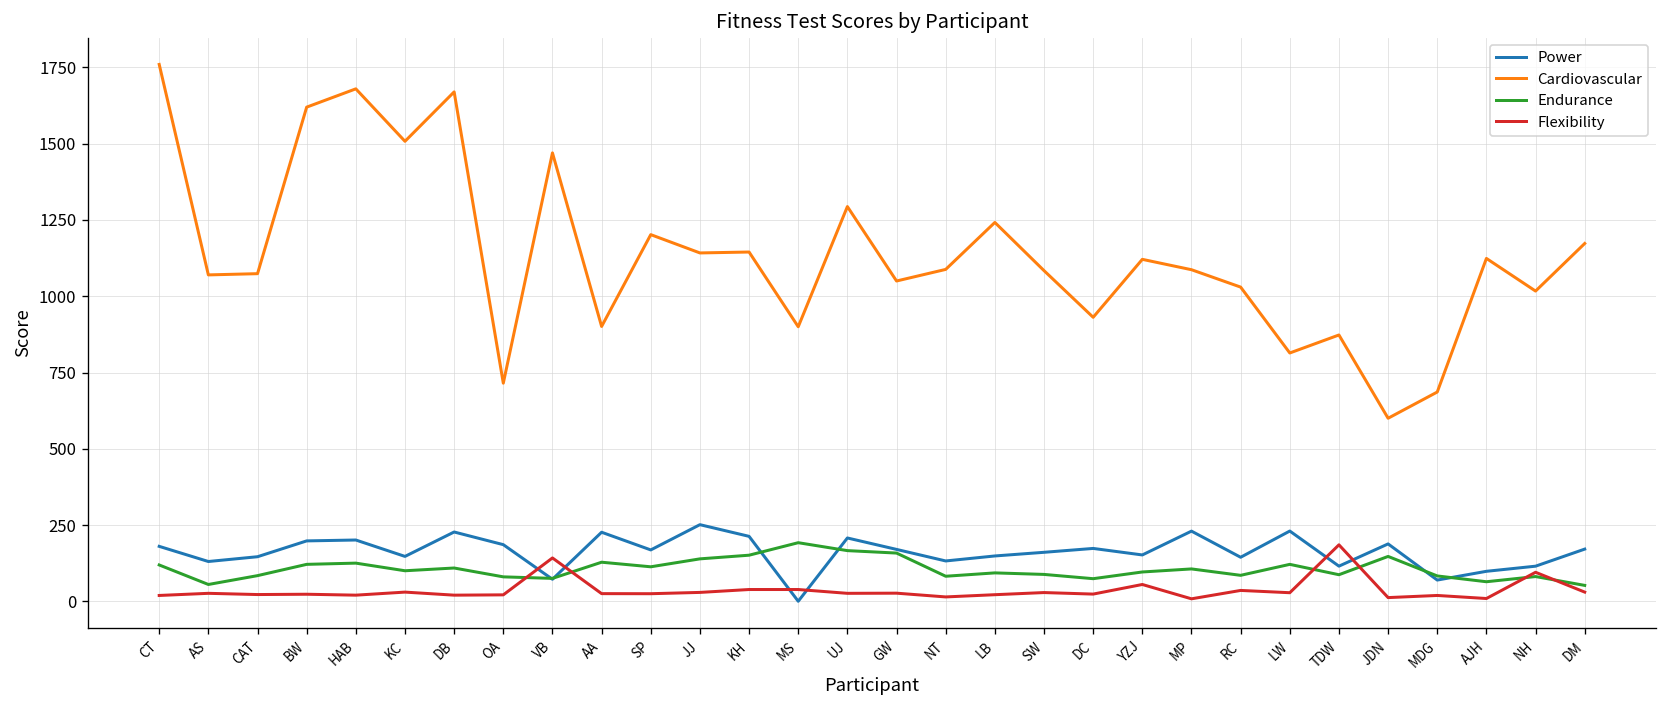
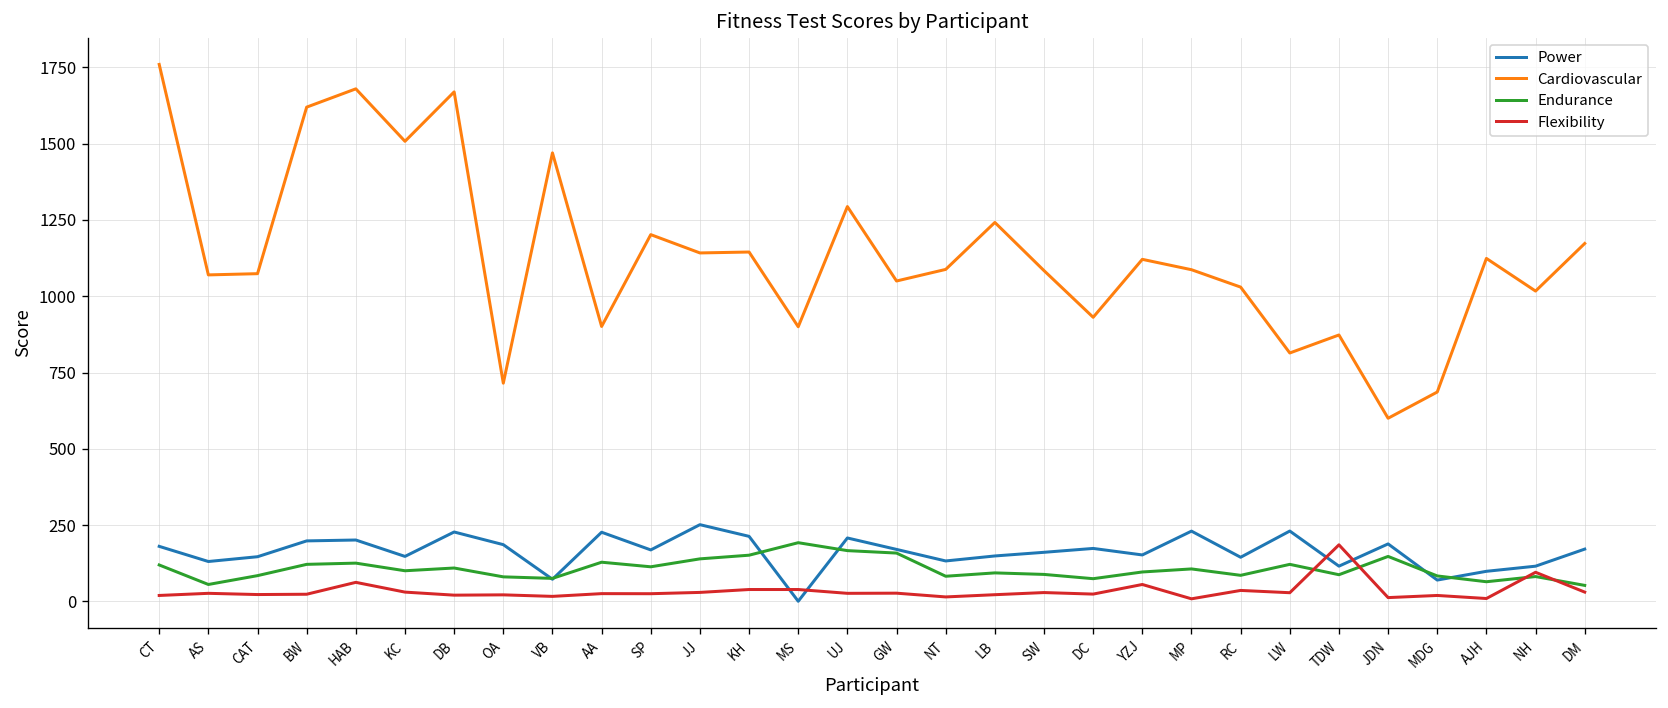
  {
    "Power": {
      "CT": 180,
      "AS": 130,
      "CAT": 150,
      "BW": 200,
      "HAB": 200,
      "KC": 150,
      "DB": 230,
      "OA": 190,
      "AA": 230,
      "SP": 170,
      "JJ": 250,
      "KH": 210,
      "MS": 0,
      "UJ": 210,
      "GW": 170,
      "NT": 130,
      "LB": 150,
      "SW": 160,
      "DC": 170,
      "YZJ": 150,
      "MP": 230,
      "RC": 140,
      "LW": 230,
      "TDW": 120,
      "JDN": 190,
      "MDG": 70,
      "AJH": 100,
      "NH": 120,
      "DM": 170
    },
    "Cardiovascular": {
      "CT": 1760,
      "AS": 1070,
      "CAT": 1070,
      "BW": 1620,
      "HAB": 1680,
      "KC": 1510,
      "DB": 1670,
      "OA": 720,
      "VB": 1470,
      "AA": 900,
      "SP": 1200,
      "JJ": 1140,
      "KH": 1150,
      "MS": 900,
      "UJ": 1290,
      "GW": 1050,
      "NT": 1090,
      "LB": 1240,
      "SW": 1080,
      "DC": 930,
      "YZJ": 1120,
      "MP": 1090,
      "RC": 1030,
      "LW": 810,
      "TDW": 870,
      "JDN": 600,
      "MDG": 690,
      "AJH": 1120,
      "NH": 1020,
      "DM": 1170
    },
    "Endurance": {
      "CT": 120,
      "AS": 60,
      "CAT": 80,
      "BW": 120,
      "HAB": 130,
      "KC": 100,
      "DB": 110,
      "OA": 80,
      "AA": 130,
      "SP": 110,
      "JJ": 140,
      "KH": 150,
      "MS": 190,
      "UJ": 170,
      "GW": 160,
      "NT": 80,
      "LB": 90,
      "SW": 90,
      "DC": 70,
      "YZJ": 100,
      "MP": 110,
      "RC": 90,
      "LW": 120,
      "TDW": 90,
      "JDN": 150,
      "MDG": 80,
      "AJH": 60,
      "NH": 80,
      "DM": 50
    },
    "Flexibility": {
      "CT": 20,
      "AS": 30,
      "CAT": 20,
      "BW": 20,
-     "HAB": 20,
+     "HAB": 60,
      "KC": 30,
      "DB": 20,
      "OA": 20,
-     "VB": 140,
+     "VB": 20,
      "AA": 30,
      "SP": 20,
      "JJ": 30,
      "KH": 40,
      "MS": 40,
      "UJ": 30,
      "GW": 30,
      "NT": 10,
      "LB": 20,
      "SW": 30,
      "DC": 20,
      "YZJ": 60,
      "MP": 10,
      "RC": 40,
      "LW": 30,
      "TDW": 190,
      "JDN": 10,
      "MDG": 20,
      "AJH": 10,
      "NH": 100,
      "DM": 30
    }
  }
